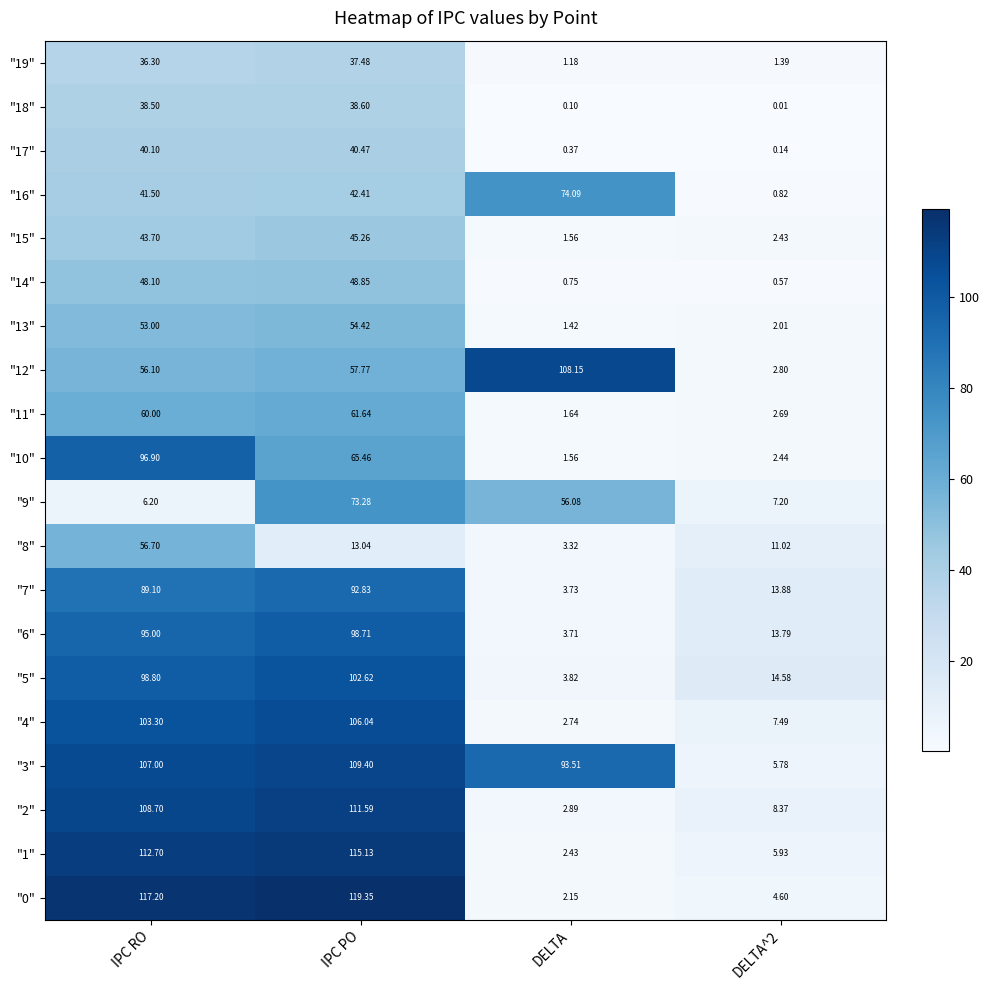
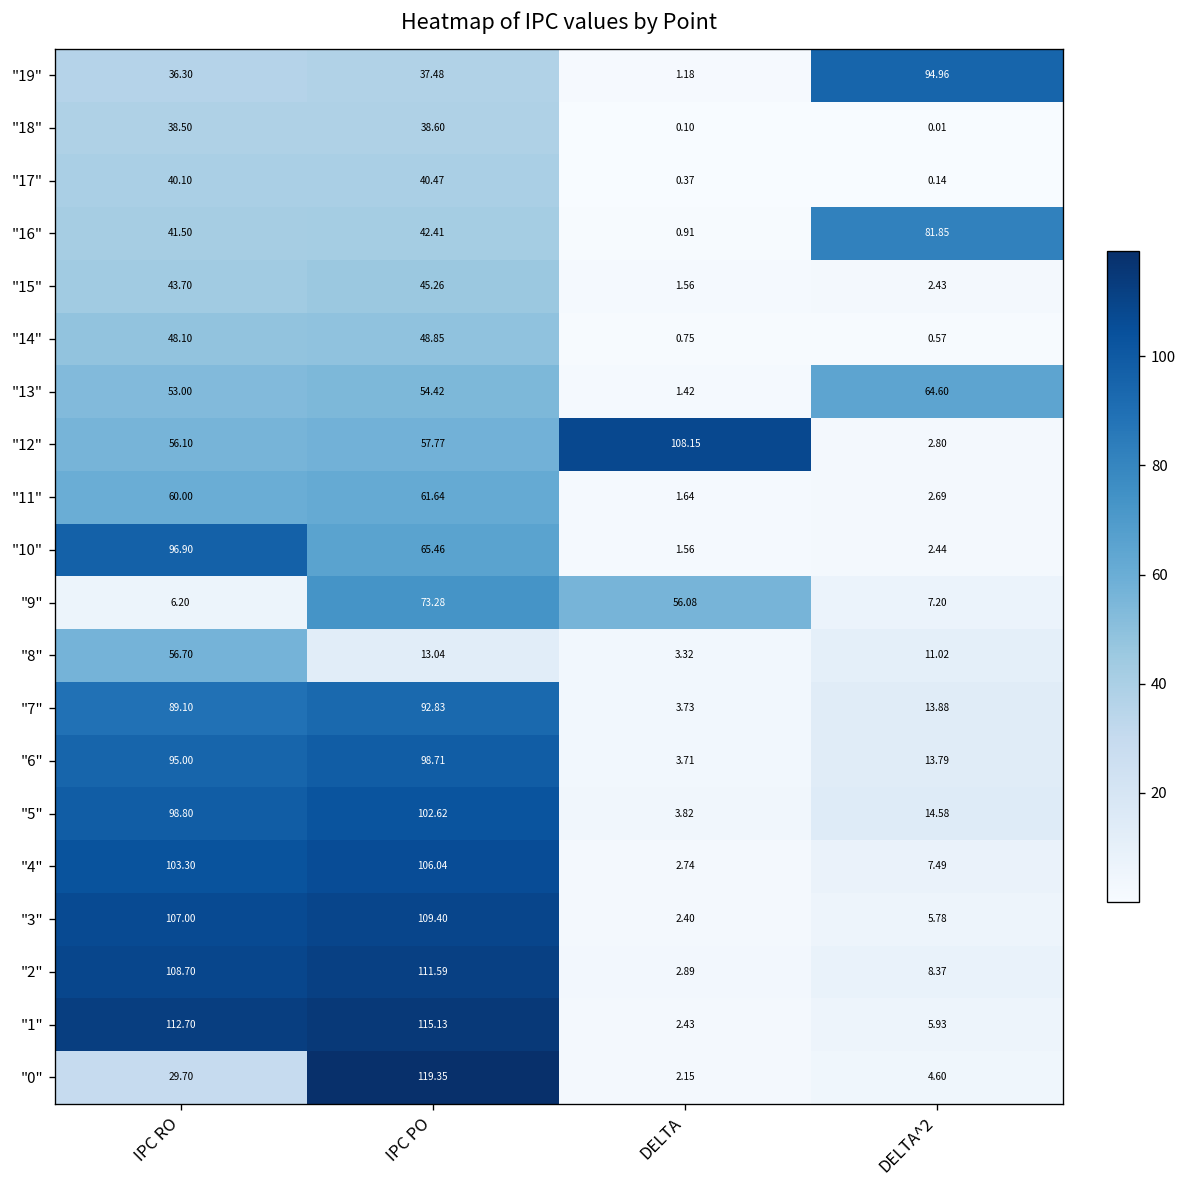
  {
    "\"19\"": {
      "IPC RO": 36.30,
      "IPC PO": 37.48,
      "DELTA": 1.18,
-     "DELTA^2": 1.39
+     "DELTA^2": 94.96
    },
    "\"18\"": {
      "IPC RO": 38.50,
      "IPC PO": 38.60,
      "DELTA": 0.10,
      "DELTA^2": 0.01
    },
    "\"17\"": {
      "IPC RO": 40.10,
      "IPC PO": 40.47,
      "DELTA": 0.37,
      "DELTA^2": 0.14
    },
    "\"16\"": {
      "IPC RO": 41.50,
      "IPC PO": 42.41,
-     "DELTA": 74.09,
-     "DELTA^2": 0.82
+     "DELTA": 0.91,
+     "DELTA^2": 81.85
    },
    "\"15\"": {
      "IPC RO": 43.70,
      "IPC PO": 45.26,
      "DELTA": 1.56,
      "DELTA^2": 2.43
    },
    "\"14\"": {
      "IPC RO": 48.10,
      "IPC PO": 48.85,
      "DELTA": 0.75,
      "DELTA^2": 0.57
    },
    "\"13\"": {
      "IPC RO": 53.00,
      "IPC PO": 54.42,
      "DELTA": 1.42,
-     "DELTA^2": 2.01
+     "DELTA^2": 64.60
    },
    "\"12\"": {
      "IPC RO": 56.10,
      "IPC PO": 57.77,
      "DELTA": 108.15,
      "DELTA^2": 2.80
    },
    "\"11\"": {
      "IPC RO": 60.00,
      "IPC PO": 61.64,
      "DELTA": 1.64,
      "DELTA^2": 2.69
    },
    "\"10\"": {
      "IPC RO": 96.90,
      "IPC PO": 65.46,
      "DELTA": 1.56,
      "DELTA^2": 2.44
    },
    "\"9\"": {
      "IPC RO": 6.20,
      "IPC PO": 73.28,
      "DELTA": 56.08,
      "DELTA^2": 7.20
    },
    "\"8\"": {
      "IPC RO": 56.70,
      "IPC PO": 13.04,
      "DELTA": 3.32,
      "DELTA^2": 11.02
    },
    "\"7\"": {
      "IPC RO": 89.10,
      "IPC PO": 92.83,
      "DELTA": 3.73,
      "DELTA^2": 13.88
    },
    "\"6\"": {
      "IPC RO": 95.00,
      "IPC PO": 98.71,
      "DELTA": 3.71,
      "DELTA^2": 13.79
    },
    "\"5\"": {
      "IPC RO": 98.80,
      "IPC PO": 102.62,
      "DELTA": 3.82,
      "DELTA^2": 14.58
    },
    "\"4\"": {
      "IPC RO": 103.30,
      "IPC PO": 106.04,
      "DELTA": 2.74,
      "DELTA^2": 7.49
    },
    "\"3\"": {
      "IPC RO": 107.00,
      "IPC PO": 109.40,
-     "DELTA": 93.51,
+     "DELTA": 2.40,
      "DELTA^2": 5.78
    },
    "\"2\"": {
      "IPC RO": 108.70,
      "IPC PO": 111.59,
      "DELTA": 2.89,
      "DELTA^2": 8.37
    },
    "\"1\"": {
      "IPC RO": 112.70,
      "IPC PO": 115.13,
      "DELTA": 2.43,
      "DELTA^2": 5.93
    },
    "\"0\"": {
-     "IPC RO": 117.20,
+     "IPC RO": 29.70,
      "IPC PO": 119.35,
      "DELTA": 2.15,
      "DELTA^2": 4.60
    }
  }
